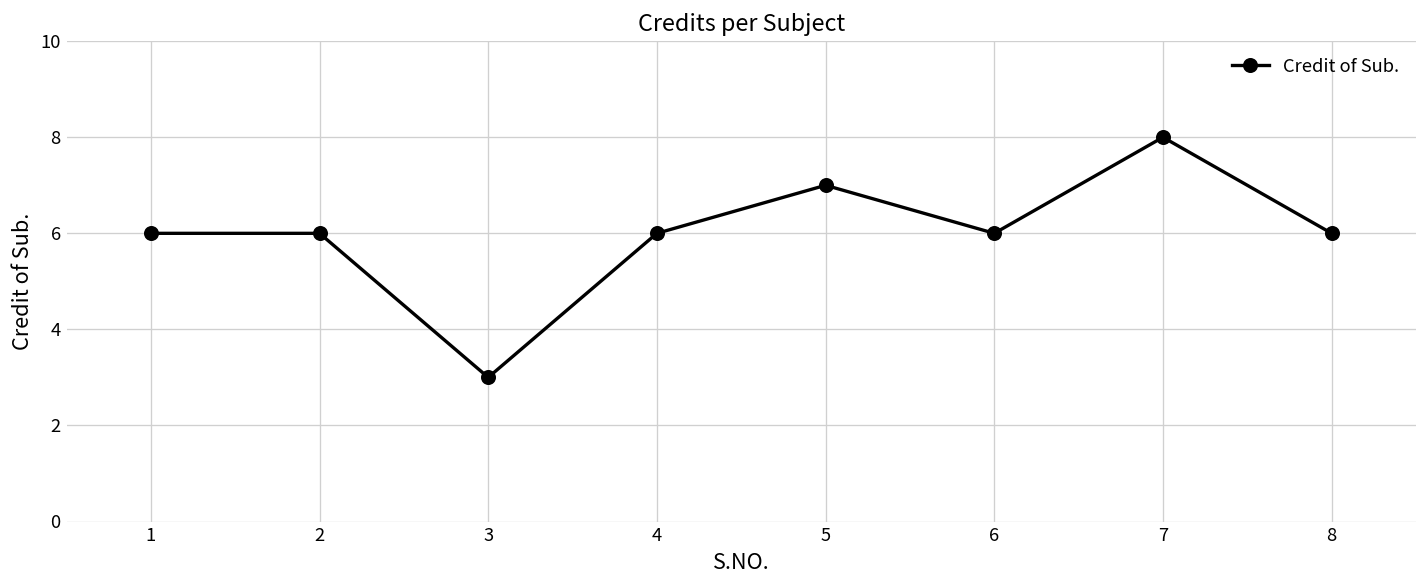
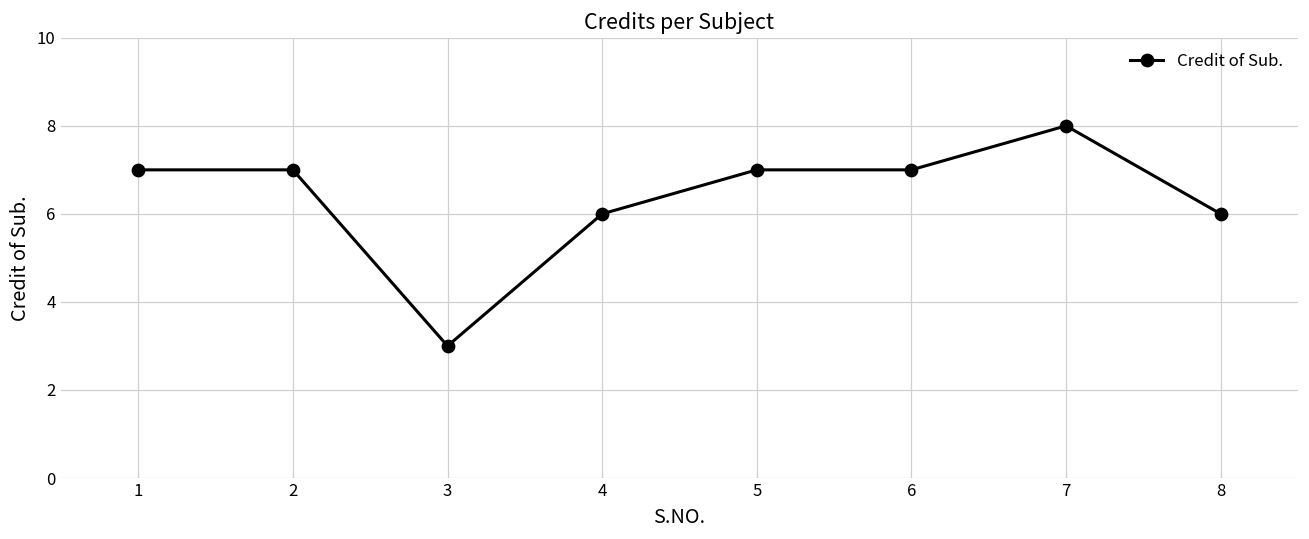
  {
-   "1": 6,
-   "2": 6,
+   "1": 7,
+   "2": 7,
    "3": 3,
    "4": 6,
    "5": 7,
-   "6": 6,
+   "6": 7,
    "7": 8,
    "8": 6
  }
